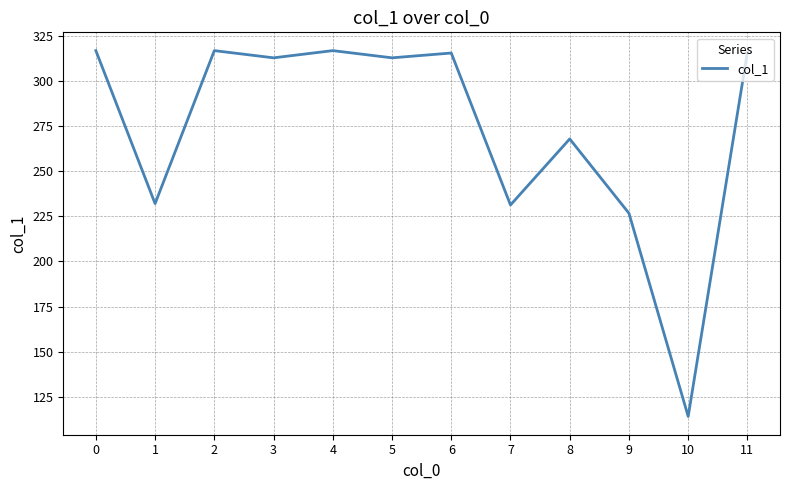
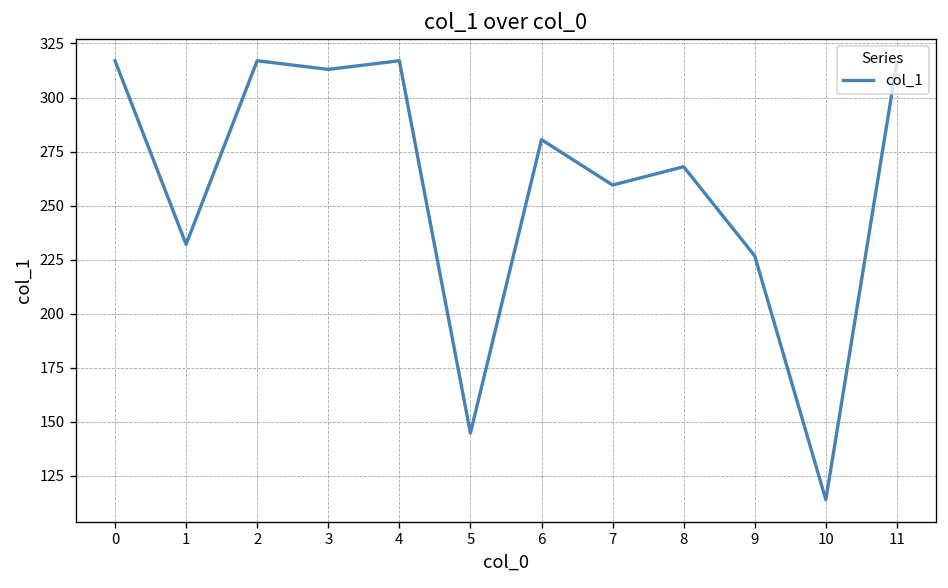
  {
    "0": 317,
    "1": 232,
    "2": 317,
    "3": 313,
    "4": 317,
-   "5": 313,
-   "6": 316,
-   "7": 231,
+   "5": 145,
+   "6": 281,
+   "7": 260,
    "8": 268,
    "9": 227,
    "10": 114
  }
